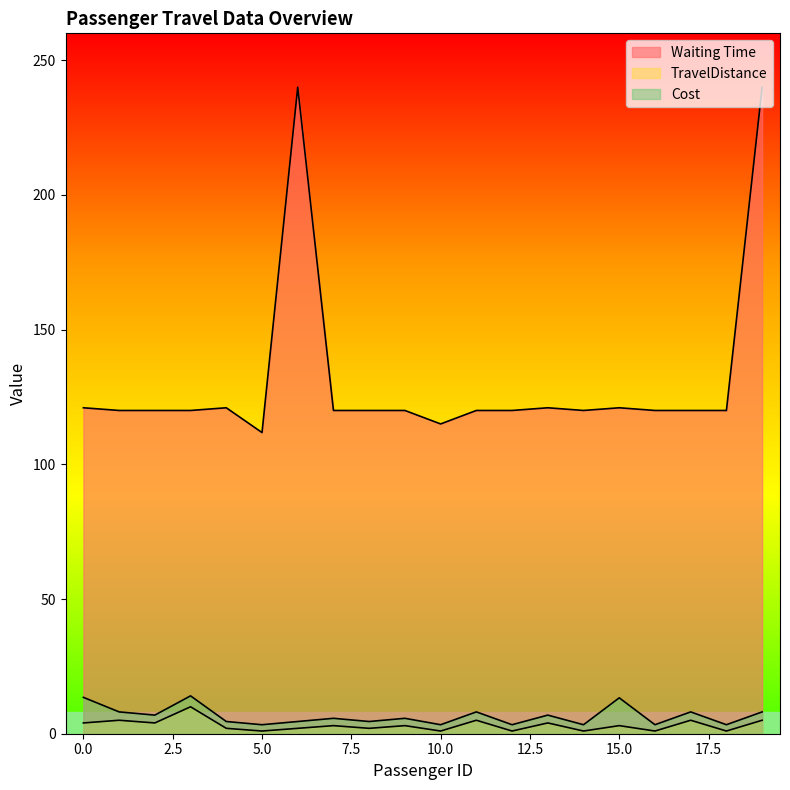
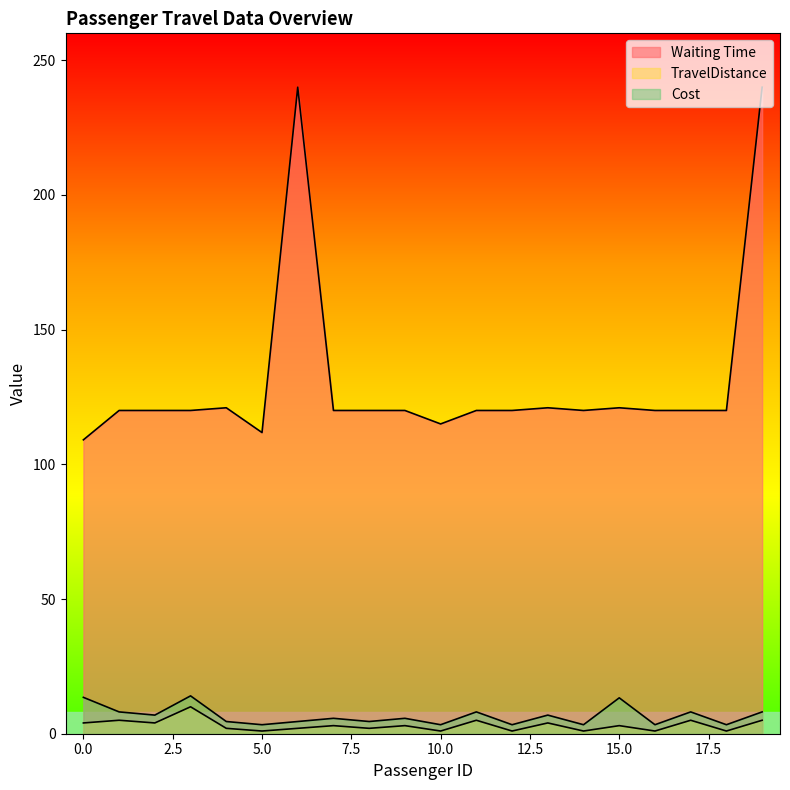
  {
    "Waiting Time": {
-     "0.0": 121,
+     "0.0": 109,
      "5.0": 112,
      "10.0": 115,
      "15.0": 121
    },
    "Cost": {
      "0.0": 14,
      "15.0": 13
    }
  }
